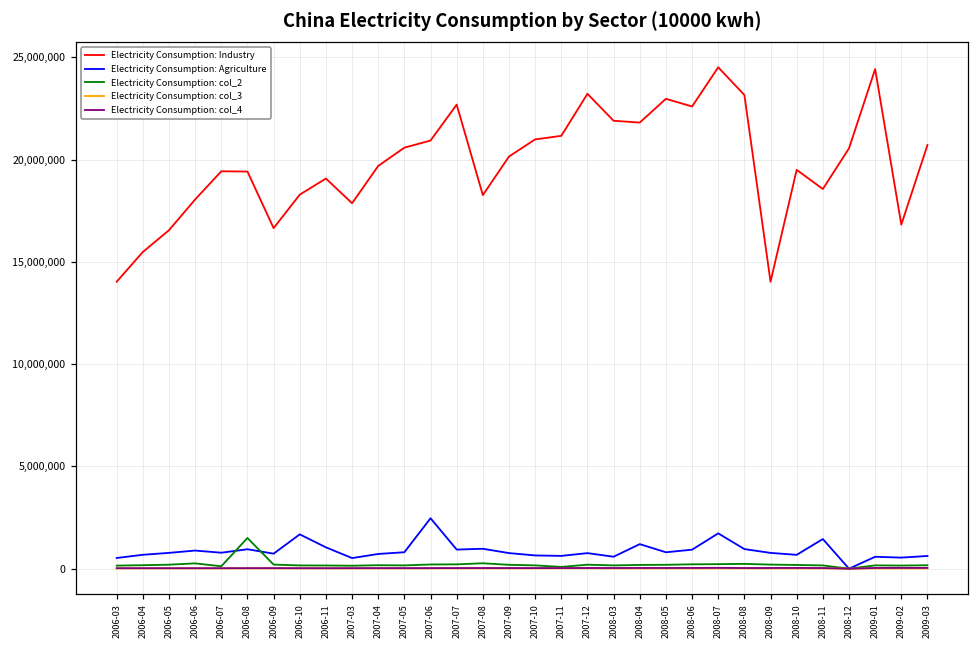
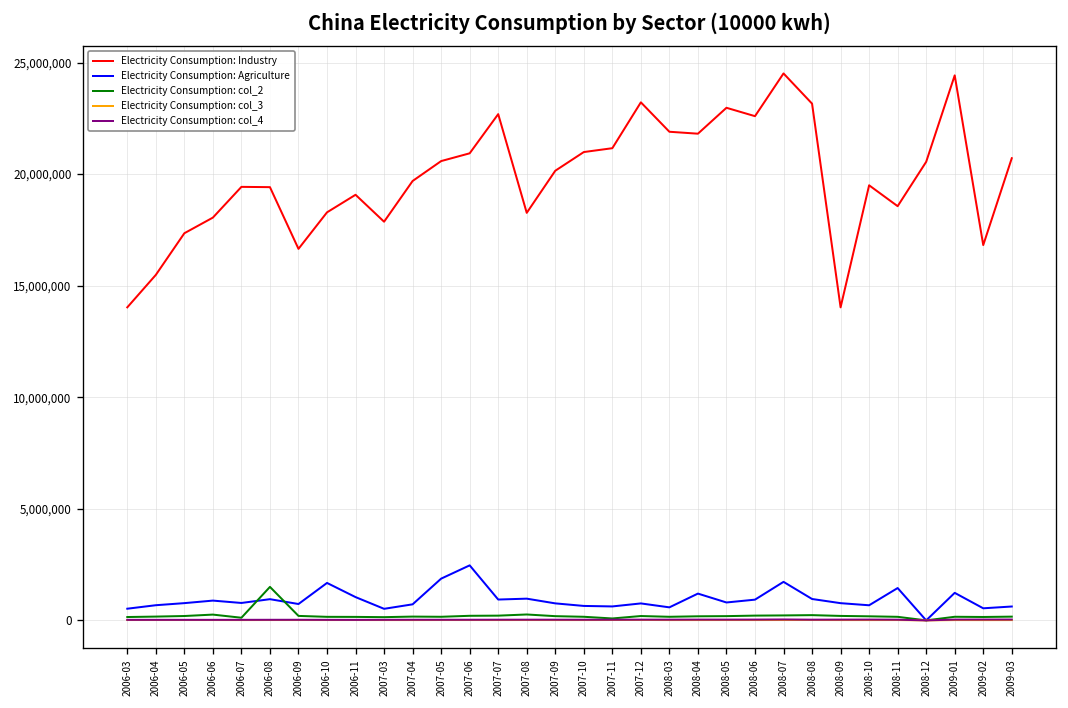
  {
    "Electricity Consumption: Industry": {
      "2006-03": "14,000,000",
      "2006-04": "15,500,000",
-     "2006-05": "16,500,000",
+     "2006-05": "17,300,000",
      "2006-06": "18,100,000",
      "2006-07": "19,400,000",
      "2006-08": "19,400,000",
      "2006-09": "16,600,000",
      "2006-10": "18,300,000",
      "2006-11": "19,100,000",
      "2007-03": "17,900,000",
      "2007-04": "19,700,000",
      "2007-05": "20,600,000",
      "2007-06": "20,900,000",
      "2007-07": "22,700,000",
      "2007-08": "18,300,000",
      "2007-09": "20,100,000",
      "2007-10": "21,000,000",
      "2007-11": "21,200,000",
      "2007-12": "23,200,000",
      "2008-03": "21,900,000",
      "2008-04": "21,800,000",
      "2008-05": "23,000,000",
      "2008-06": "22,600,000",
      "2008-07": "24,500,000",
      "2008-08": "23,200,000",
      "2008-09": "14,000,000",
      "2008-10": "19,500,000",
      "2008-11": "18,600,000",
      "2008-12": "20,500,000",
      "2009-01": "24,400,000",
      "2009-02": "16,800,000",
      "2009-03": "20,700,000"
    },
    "Electricity Consumption: Agriculture": {
      "2006-03": "500,000",
      "2006-04": "700,000",
      "2006-05": "800,000",
      "2006-06": "900,000",
      "2006-07": "800,000",
      "2006-08": "1,000,000",
      "2006-09": "700,000",
      "2006-10": "1,700,000",
      "2006-11": "1,000,000",
      "2007-03": "500,000",
      "2007-04": "700,000",
-     "2007-05": "800,000",
+     "2007-05": "1,900,000",
      "2007-06": "2,500,000",
      "2007-07": "900,000",
      "2007-08": "1,000,000",
      "2007-09": "800,000",
      "2007-10": "600,000",
      "2007-11": "600,000",
      "2007-12": "800,000",
      "2008-03": "600,000",
      "2008-04": "1,200,000",
      "2008-05": "800,000",
      "2008-06": "900,000",
      "2008-07": "1,700,000",
      "2008-08": "1,000,000",
      "2008-09": "800,000",
      "2008-10": "700,000",
      "2008-11": "1,400,000",
-     "2009-01": "600,000",
+     "2009-01": "1,200,000",
      "2009-02": "500,000",
      "2009-03": "600,000"
    },
    "Electricity Consumption: col_2": {
      "2006-04": "200,000",
      "2006-05": "200,000",
      "2006-06": "300,000",
      "2006-08": "1,500,000",
      "2006-09": "200,000",
      "2007-04": "200,000",
      "2007-06": "200,000",
      "2007-07": "200,000",
      "2007-08": "300,000",
      "2007-09": "200,000",
      "2007-12": "200,000",
      "2008-04": "200,000",
      "2008-05": "200,000",
      "2008-06": "200,000",
      "2008-07": "200,000",
      "2008-08": "200,000",
      "2008-09": "200,000",
      "2008-10": "200,000"
    }
  }
